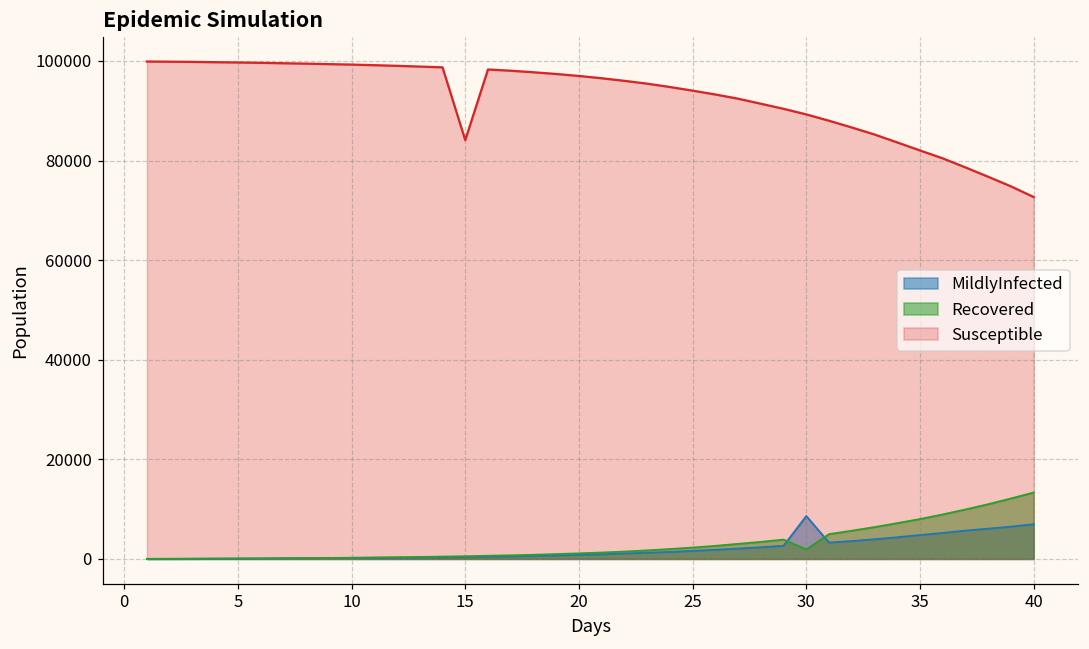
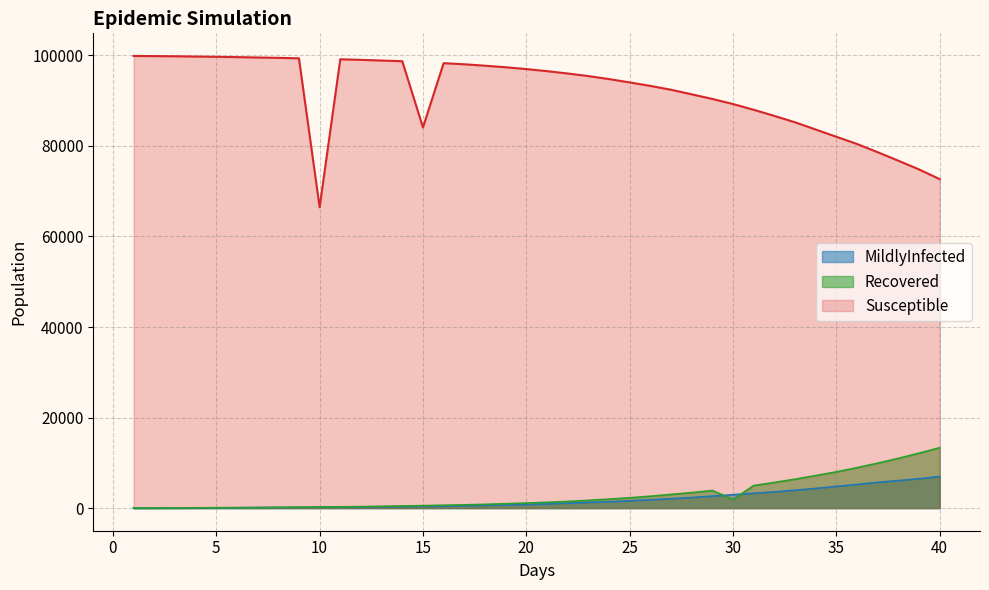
  {
    "MildlyInfected": {
      "25": 2000,
-     "30": 9000,
+     "30": 3000,
      "35": 5000,
      "40": 7000
    },
    "Recovered": {
      "25": 2000,
      "30": 2000,
      "35": 8000,
      "40": 13000
    },
    "Susceptible": {
      "5": 100000,
-     "10": 99000,
+     "10": 66000,
      "15": 84000,
      "20": 97000,
      "25": 94000,
      "30": 89000,
      "35": 82000,
      "40": 73000
    }
  }
